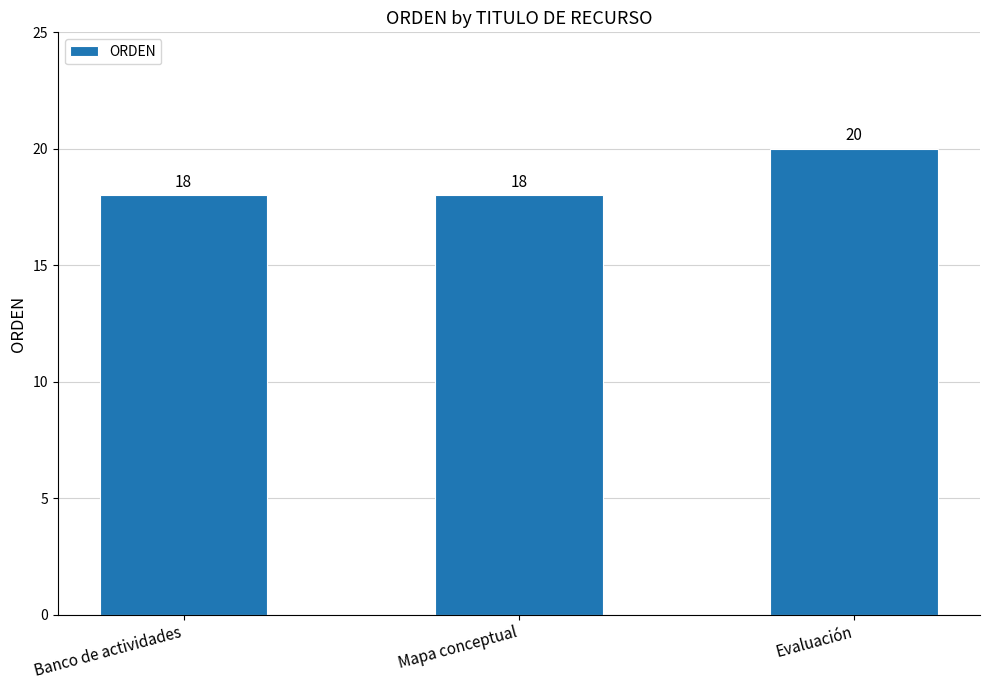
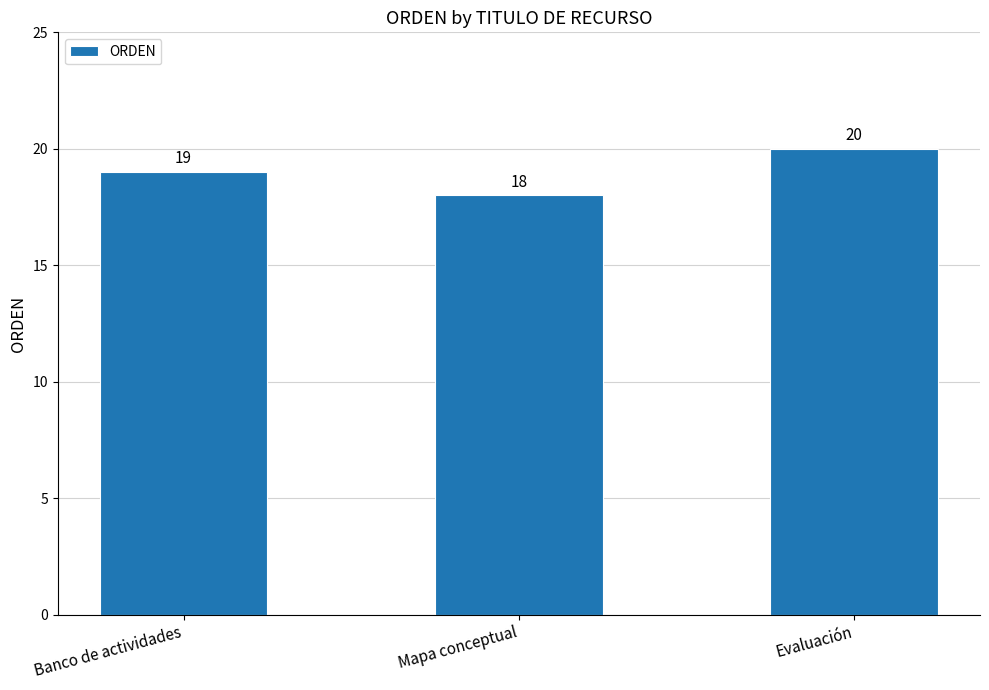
  {
-   "Banco de actividades": 18,
+   "Banco de actividades": 19,
    "Mapa conceptual": 18,
    "Evaluación": 20
  }
